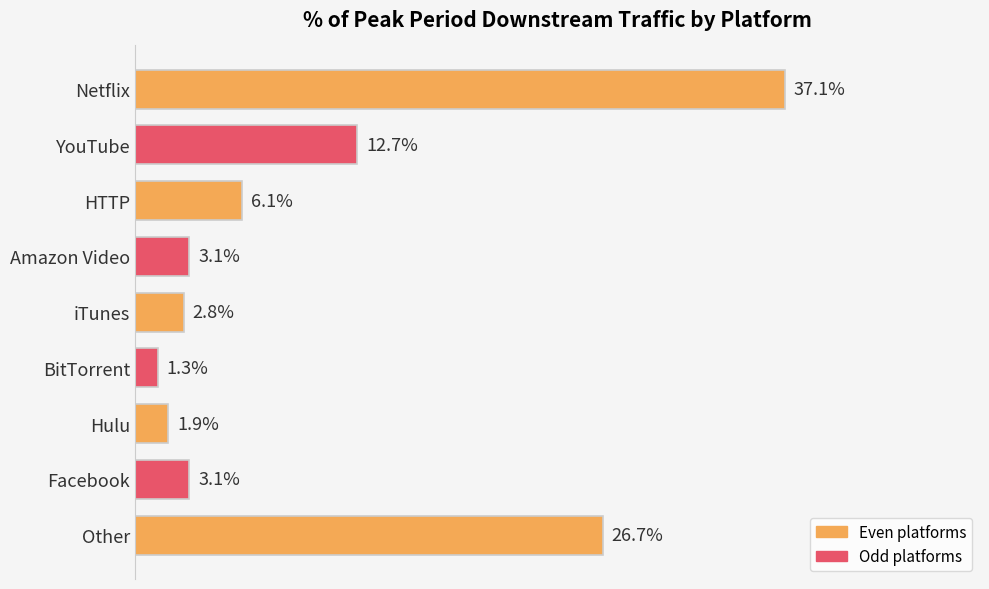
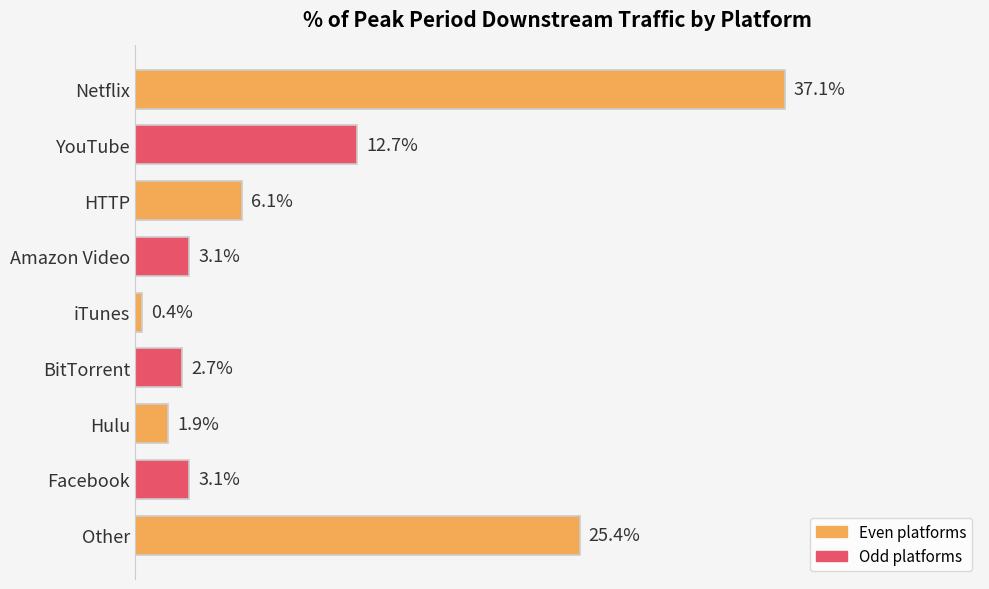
  {
    "Netflix": "37.1%",
    "YouTube": "12.7%",
    "HTTP": "6.1%",
    "Amazon Video": "3.1%",
-   "iTunes": "2.8%",
-   "BitTorrent": "1.3%",
+   "iTunes": "0.4%",
+   "BitTorrent": "2.7%",
    "Hulu": "1.9%",
    "Facebook": "3.1%",
-   "Other": "26.7%"
+   "Other": "25.4%"
  }
